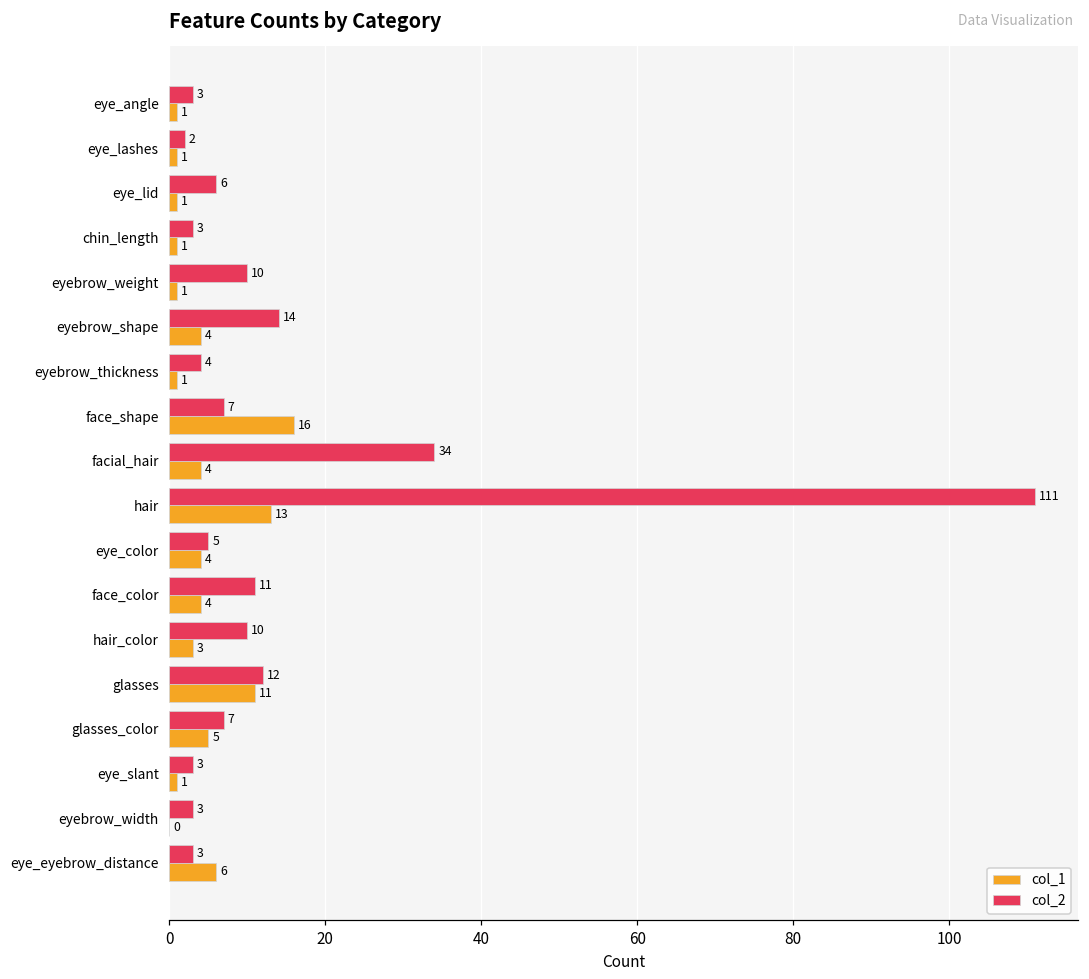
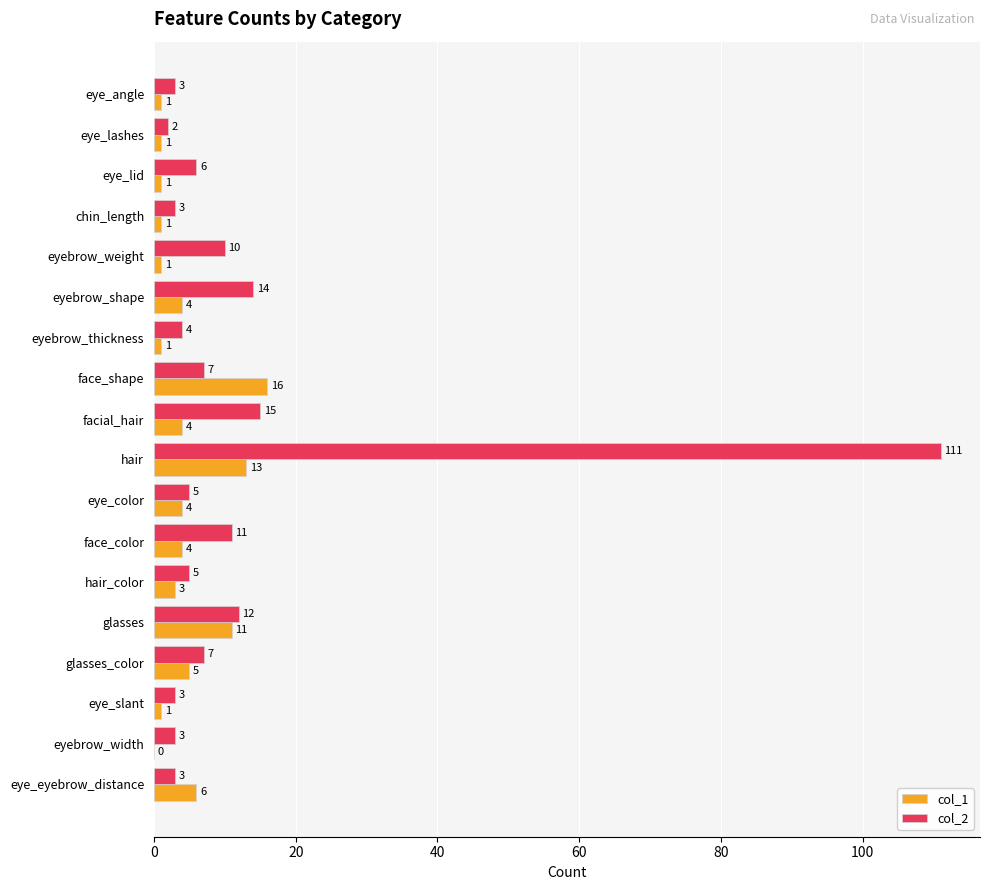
  {
    "col_1": {
      "eye_angle": 1,
      "eye_lashes": 1,
      "eye_lid": 1,
      "chin_length": 1,
      "eyebrow_weight": 1,
      "eyebrow_shape": 4,
      "eyebrow_thickness": 1,
      "face_shape": 16,
      "facial_hair": 4,
      "hair": 13,
      "eye_color": 4,
      "face_color": 4,
      "hair_color": 3,
      "glasses": 11,
      "glasses_color": 5,
      "eye_slant": 1,
      "eyebrow_width": 0,
      "eye_eyebrow_distance": 6
    },
    "col_2": {
      "eye_angle": 3,
      "eye_lashes": 2,
      "eye_lid": 6,
      "chin_length": 3,
      "eyebrow_weight": 10,
      "eyebrow_shape": 14,
      "eyebrow_thickness": 4,
      "face_shape": 7,
-     "facial_hair": 34,
+     "facial_hair": 15,
      "hair": 111,
      "eye_color": 5,
      "face_color": 11,
-     "hair_color": 10,
+     "hair_color": 5,
      "glasses": 12,
      "glasses_color": 7,
      "eye_slant": 3,
      "eyebrow_width": 3,
      "eye_eyebrow_distance": 3
    }
  }
